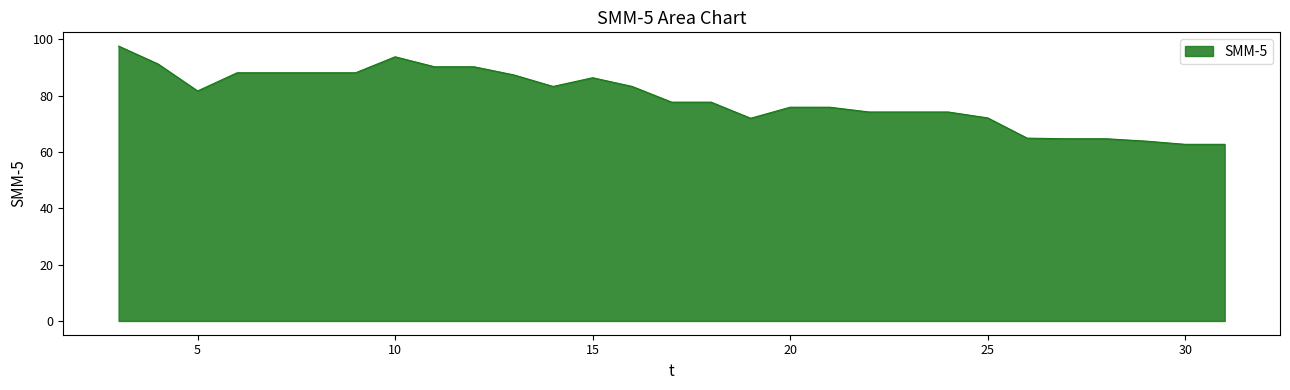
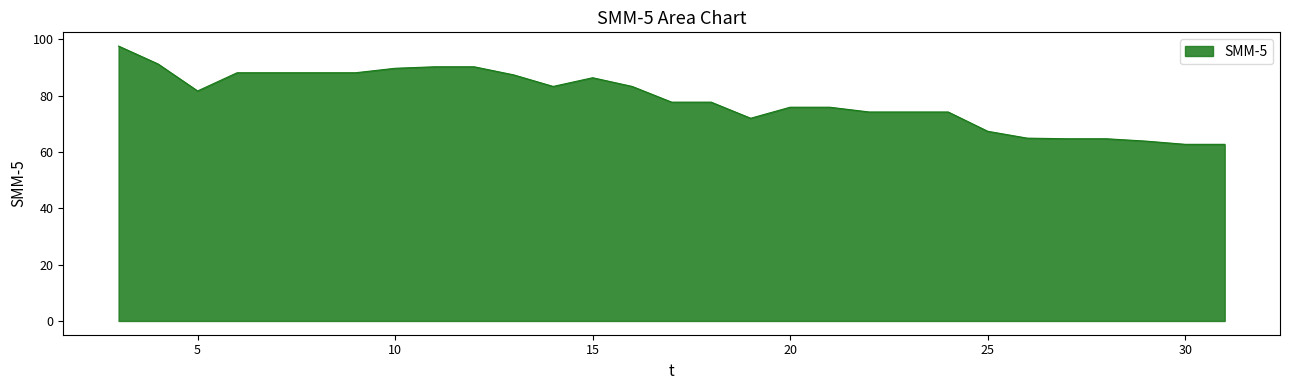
  {
    "5": 82,
-   "10": 94,
+   "10": 90,
    "15": 86,
    "20": 76,
-   "25": 72,
+   "25": 67,
    "30": 63
  }
